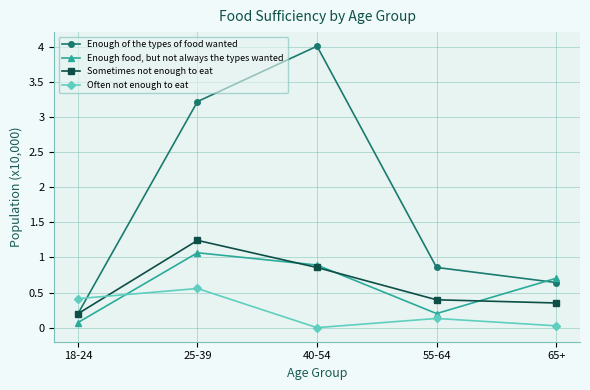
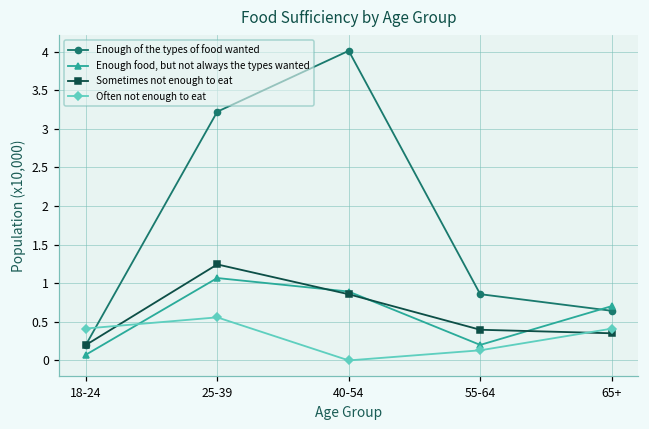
  {
    "Enough food, but not always the types wanted": {
      "18-24": 0.1,
      "25-39": 1.1,
      "55-64": 0.2,
      "65+": 0.7
    },
    "Often not enough to eat": {
      "18-24": 0.4,
      "25-39": 0.6,
      "40-54": 0.0,
      "55-64": 0.1,
-     "65+": 0.0
+     "65+": 0.4
    }
  }
